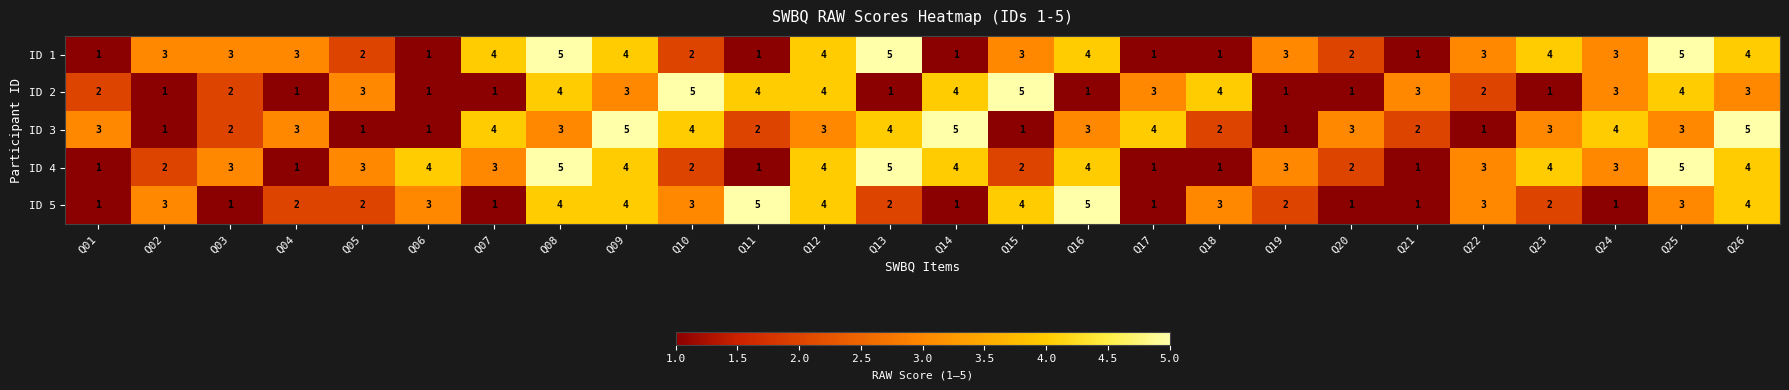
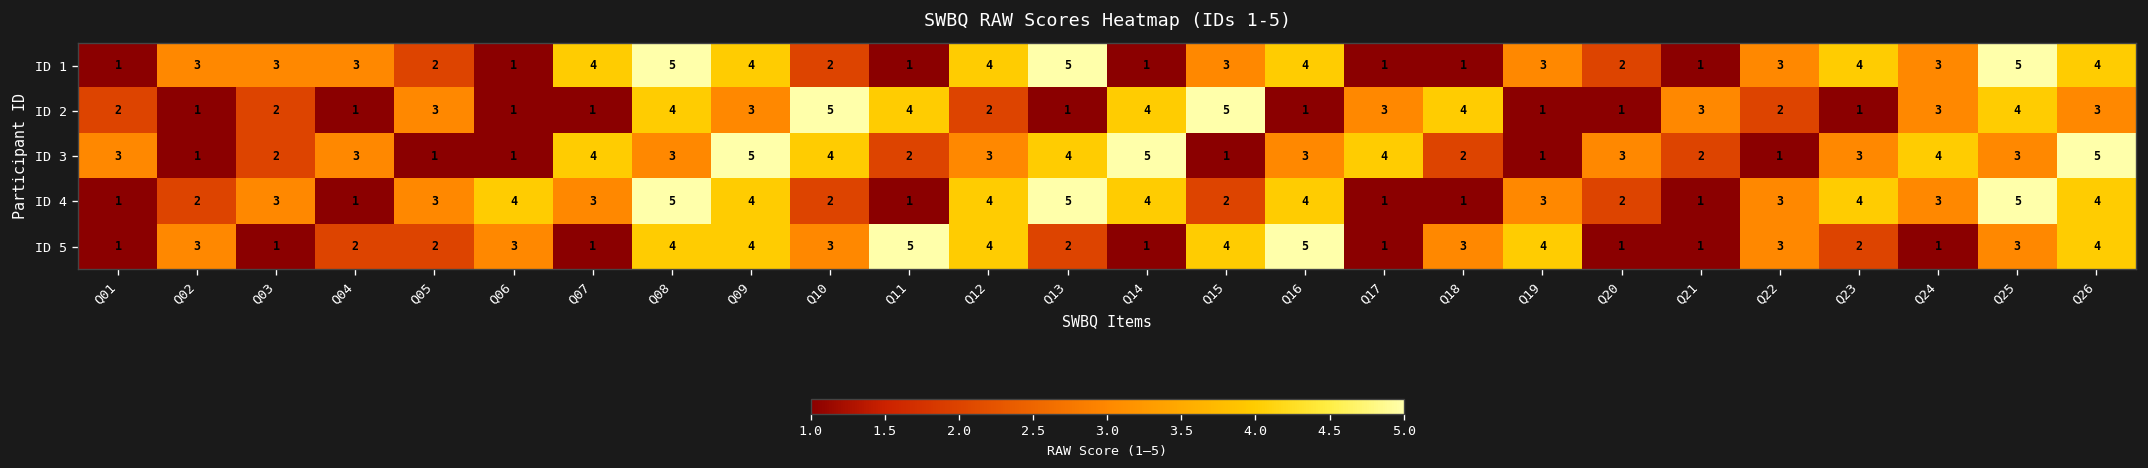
  {
    "ID 1": {
      "Q01": 1,
      "Q02": 3,
      "Q03": 3,
      "Q04": 3,
      "Q05": 2,
      "Q06": 1,
      "Q07": 4,
      "Q08": 5,
      "Q09": 4,
      "Q10": 2,
      "Q11": 1,
      "Q12": 4,
      "Q13": 5,
      "Q14": 1,
      "Q15": 3,
      "Q16": 4,
      "Q17": 1,
      "Q18": 1,
      "Q19": 3,
      "Q20": 2,
      "Q21": 1,
      "Q22": 3,
      "Q23": 4,
      "Q24": 3,
      "Q25": 5,
      "Q26": 4
    },
    "ID 2": {
      "Q01": 2,
      "Q02": 1,
      "Q03": 2,
      "Q04": 1,
      "Q05": 3,
      "Q06": 1,
      "Q07": 1,
      "Q08": 4,
      "Q09": 3,
      "Q10": 5,
      "Q11": 4,
-     "Q12": 4,
+     "Q12": 2,
      "Q13": 1,
      "Q14": 4,
      "Q15": 5,
      "Q16": 1,
      "Q17": 3,
      "Q18": 4,
      "Q19": 1,
      "Q20": 1,
      "Q21": 3,
      "Q22": 2,
      "Q23": 1,
      "Q24": 3,
      "Q25": 4,
      "Q26": 3
    },
    "ID 3": {
      "Q01": 3,
      "Q02": 1,
      "Q03": 2,
      "Q04": 3,
      "Q05": 1,
      "Q06": 1,
      "Q07": 4,
      "Q08": 3,
      "Q09": 5,
      "Q10": 4,
      "Q11": 2,
      "Q12": 3,
      "Q13": 4,
      "Q14": 5,
      "Q15": 1,
      "Q16": 3,
      "Q17": 4,
      "Q18": 2,
      "Q19": 1,
      "Q20": 3,
      "Q21": 2,
      "Q22": 1,
      "Q23": 3,
      "Q24": 4,
      "Q25": 3,
      "Q26": 5
    },
    "ID 4": {
      "Q01": 1,
      "Q02": 2,
      "Q03": 3,
      "Q04": 1,
      "Q05": 3,
      "Q06": 4,
      "Q07": 3,
      "Q08": 5,
      "Q09": 4,
      "Q10": 2,
      "Q11": 1,
      "Q12": 4,
      "Q13": 5,
      "Q14": 4,
      "Q15": 2,
      "Q16": 4,
      "Q17": 1,
      "Q18": 1,
      "Q19": 3,
      "Q20": 2,
      "Q21": 1,
      "Q22": 3,
      "Q23": 4,
      "Q24": 3,
      "Q25": 5,
      "Q26": 4
    },
    "ID 5": {
      "Q01": 1,
      "Q02": 3,
      "Q03": 1,
      "Q04": 2,
      "Q05": 2,
      "Q06": 3,
      "Q07": 1,
      "Q08": 4,
      "Q09": 4,
      "Q10": 3,
      "Q11": 5,
      "Q12": 4,
      "Q13": 2,
      "Q14": 1,
      "Q15": 4,
      "Q16": 5,
      "Q17": 1,
      "Q18": 3,
-     "Q19": 2,
+     "Q19": 4,
      "Q20": 1,
      "Q21": 1,
      "Q22": 3,
      "Q23": 2,
      "Q24": 1,
      "Q25": 3,
      "Q26": 4
    }
  }
